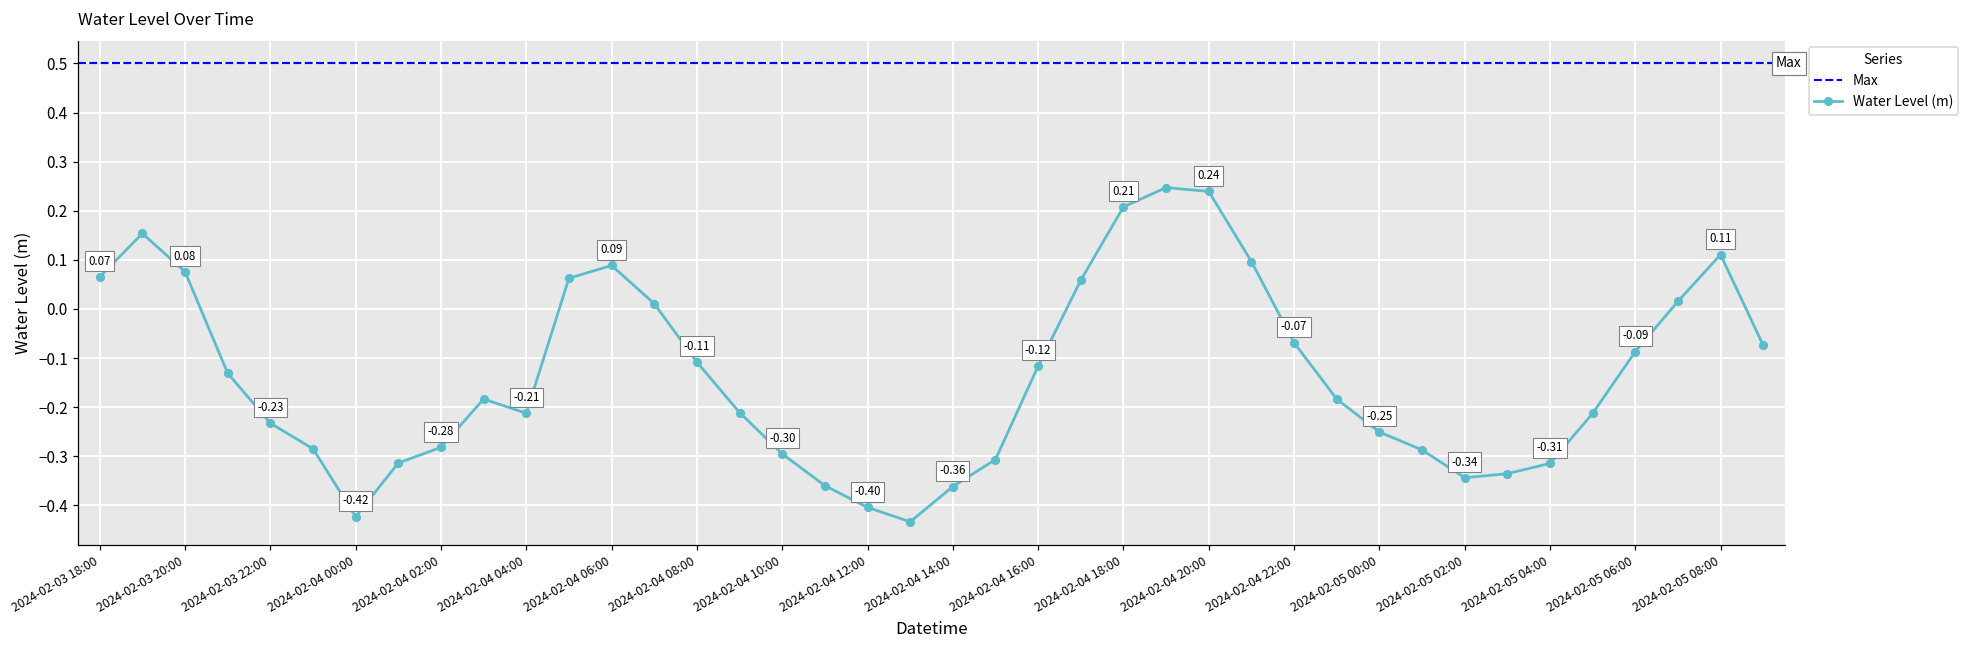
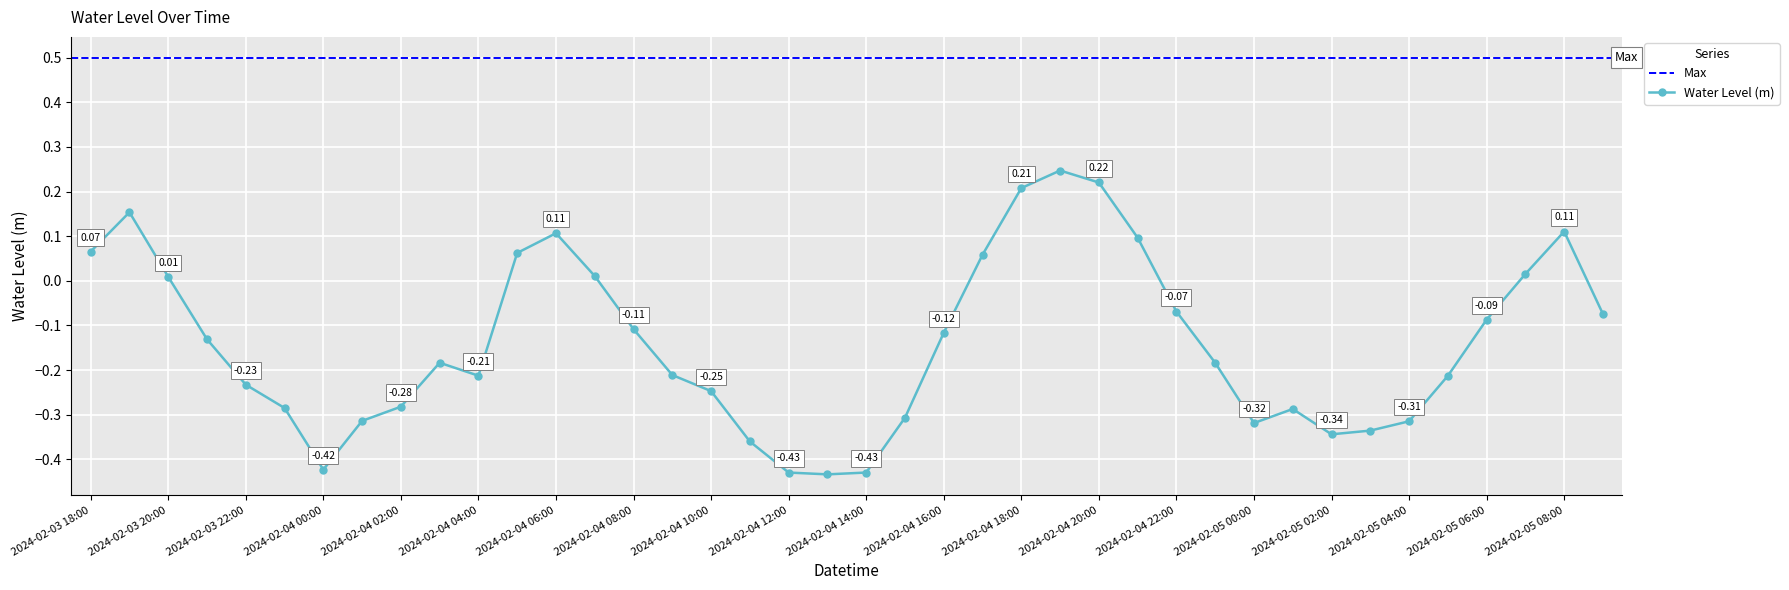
  {
-   "2024-02-03 20:00": 0.08,
-   "2024-02-04 06:00": 0.09,
-   "2024-02-04 10:00": -0.30,
-   "2024-02-04 12:00": -0.40,
-   "2024-02-04 14:00": -0.36,
-   "2024-02-04 20:00": 0.24,
-   "2024-02-05 00:00": -0.25
+   "2024-02-03 20:00": 0.01,
+   "2024-02-04 06:00": 0.11,
+   "2024-02-04 10:00": -0.25,
+   "2024-02-04 12:00": -0.43,
+   "2024-02-04 14:00": -0.43,
+   "2024-02-04 20:00": 0.22,
+   "2024-02-05 00:00": -0.32
  }
